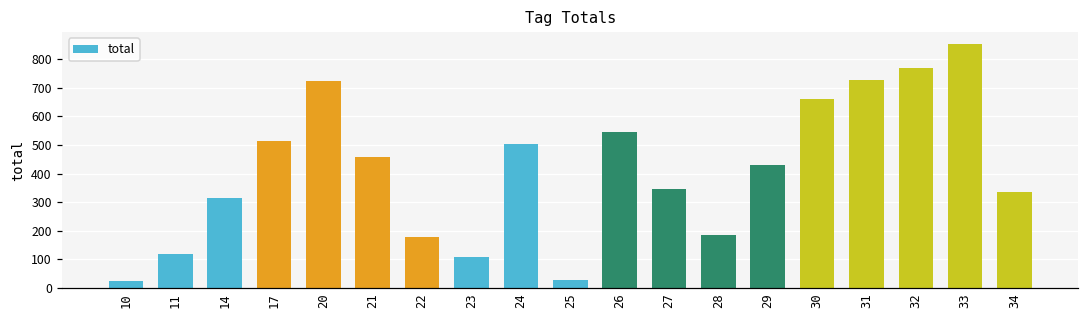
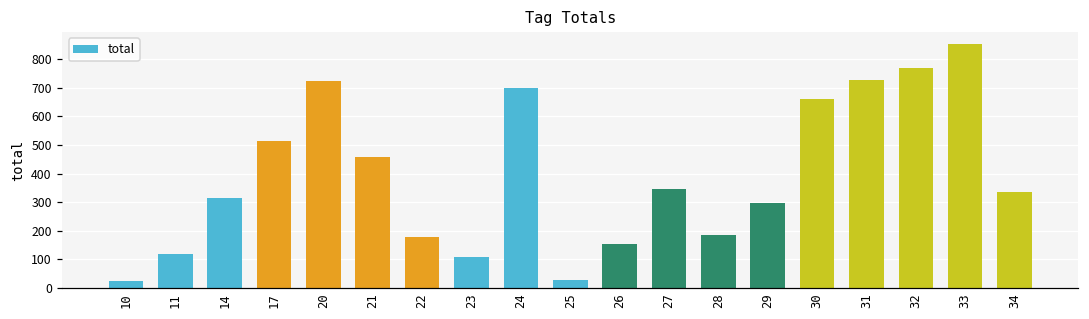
  {
    "10": 20,
    "11": 120,
    "14": 310,
    "17": 510,
    "20": 720,
    "21": 460,
    "22": 180,
    "23": 110,
-   "24": 510,
+   "24": 700,
    "25": 30,
-   "26": 550,
+   "26": 150,
    "27": 350,
    "28": 180,
-   "29": 430,
+   "29": 300,
    "30": 660,
    "31": 730,
    "32": 770,
    "33": 850,
    "34": 340
  }
